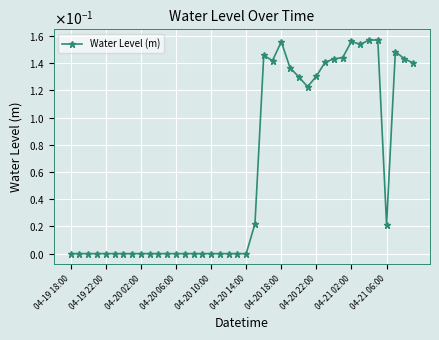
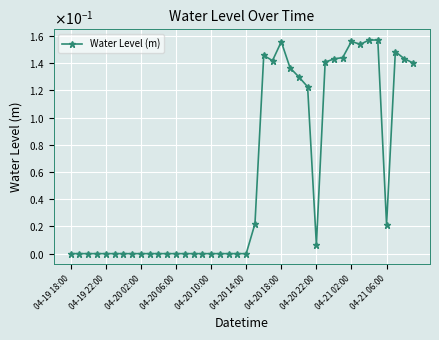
  {
    "04-19 18:00": 0.000,
    "04-19 22:00": 0.000,
    "04-20 02:00": 0.000,
    "04-20 06:00": 0.000,
    "04-20 10:00": 0.000,
    "04-20 14:00": 0.000,
    "04-20 18:00": 0.156,
-   "04-20 22:00": 0.130,
+   "04-20 22:00": 0.007,
    "04-21 02:00": 0.156,
    "04-21 06:00": 0.021
  }
